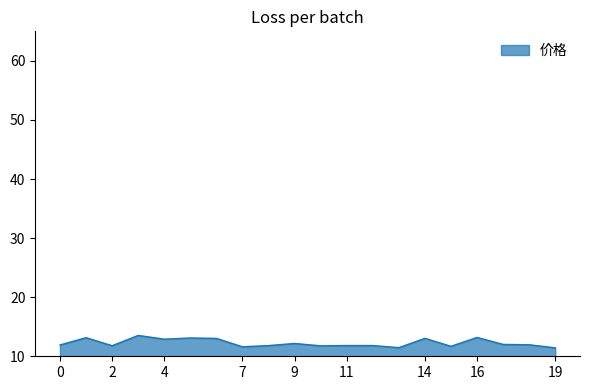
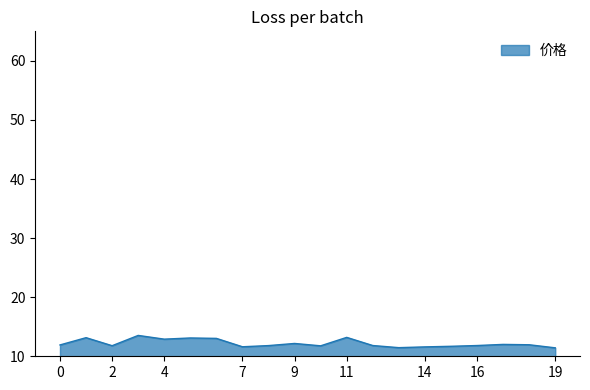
  {
    "0": 12,
    "2": 12,
    "4": 13,
    "7": 12,
    "9": 12,
-   "11": 12,
-   "14": 13,
-   "16": 13,
+   "11": 13,
+   "14": 12,
+   "16": 12,
    "19": 11
  }
